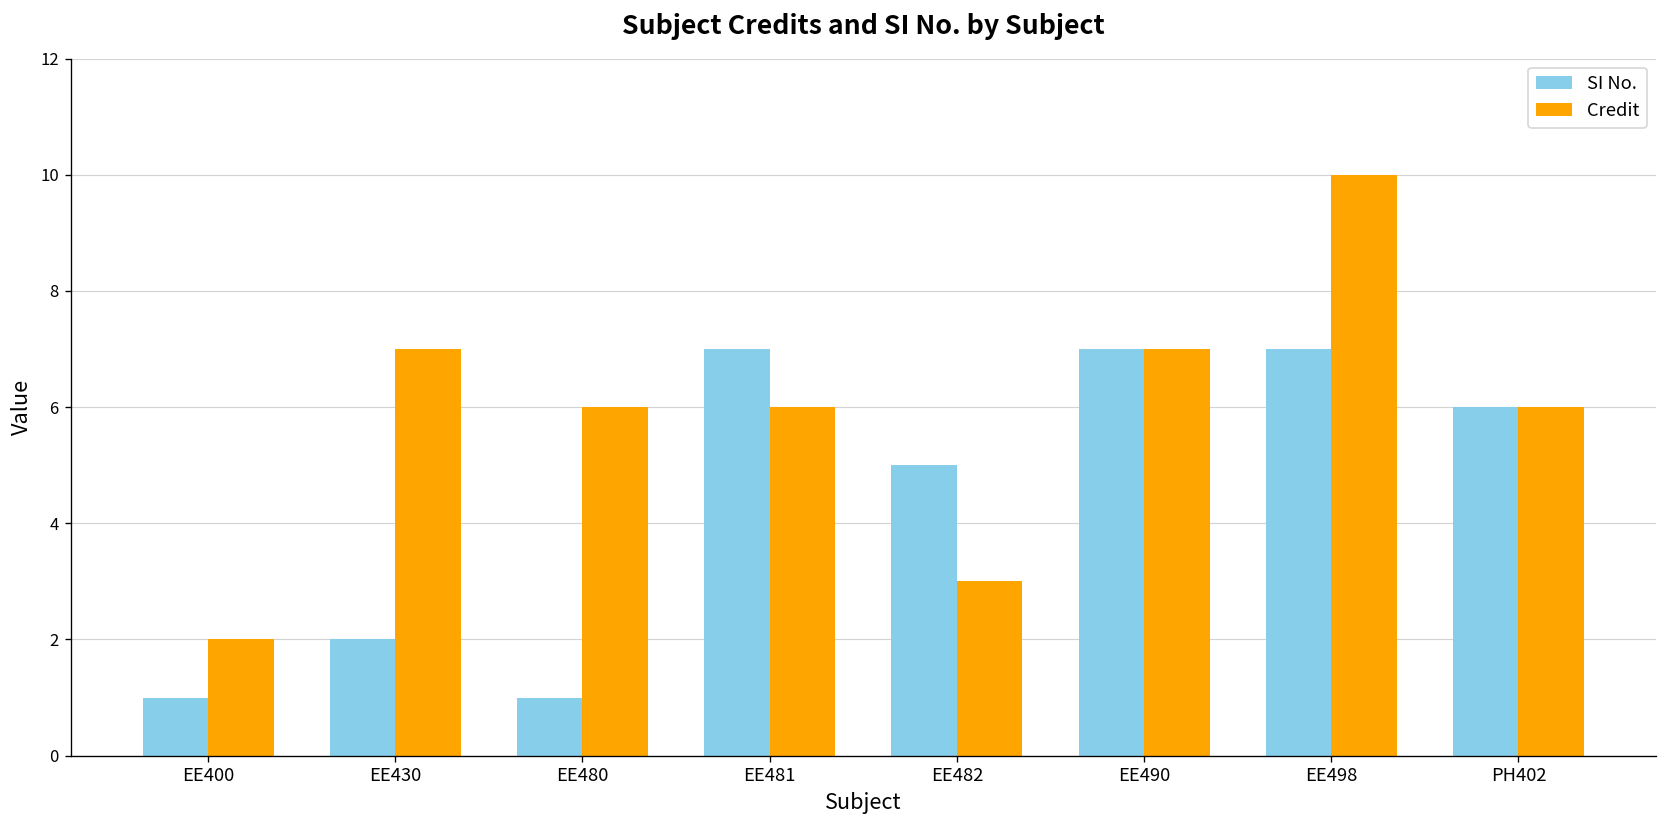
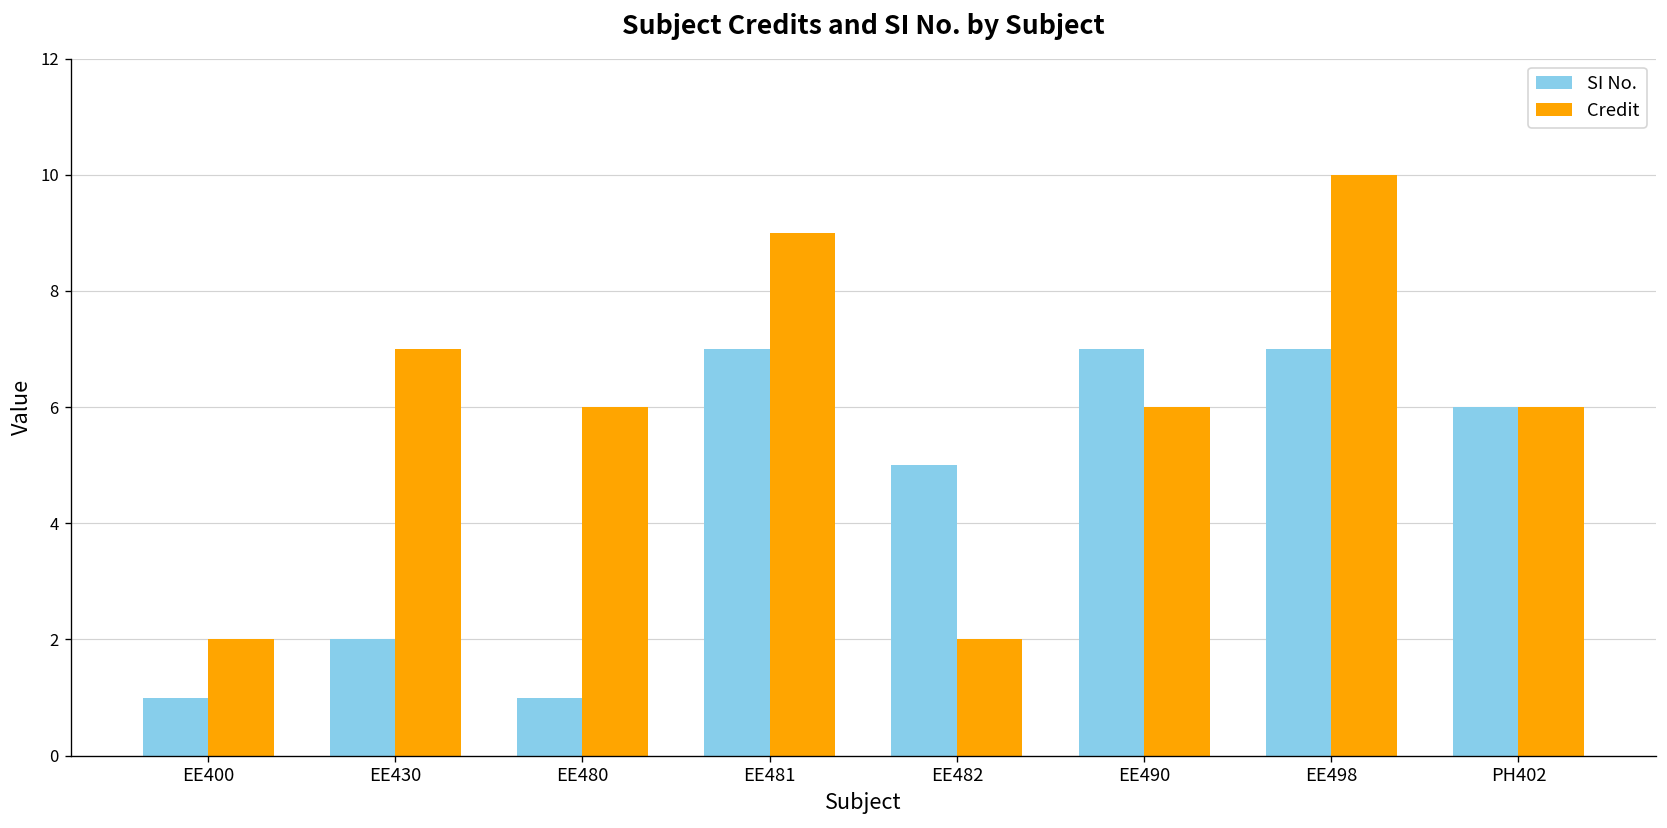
  {
    "SI No.": {
      "EE400": 1,
      "EE430": 2,
      "EE480": 1,
      "EE481": 7,
      "EE482": 5,
      "EE490": 7,
      "EE498": 7,
      "PH402": 6
    },
    "Credit": {
      "EE400": 2,
      "EE430": 7,
      "EE480": 6,
-     "EE481": 6,
-     "EE482": 3,
-     "EE490": 7,
+     "EE481": 9,
+     "EE482": 2,
+     "EE490": 6,
      "EE498": 10,
      "PH402": 6
    }
  }
